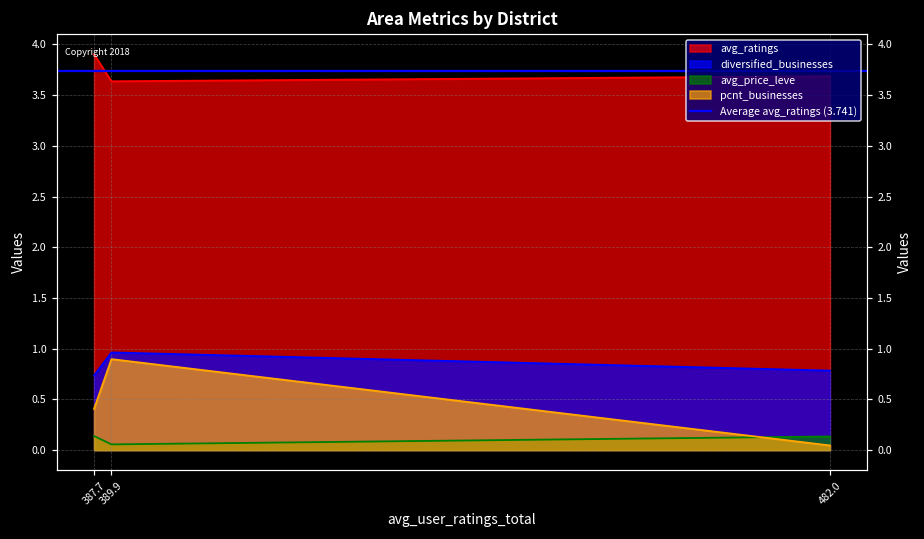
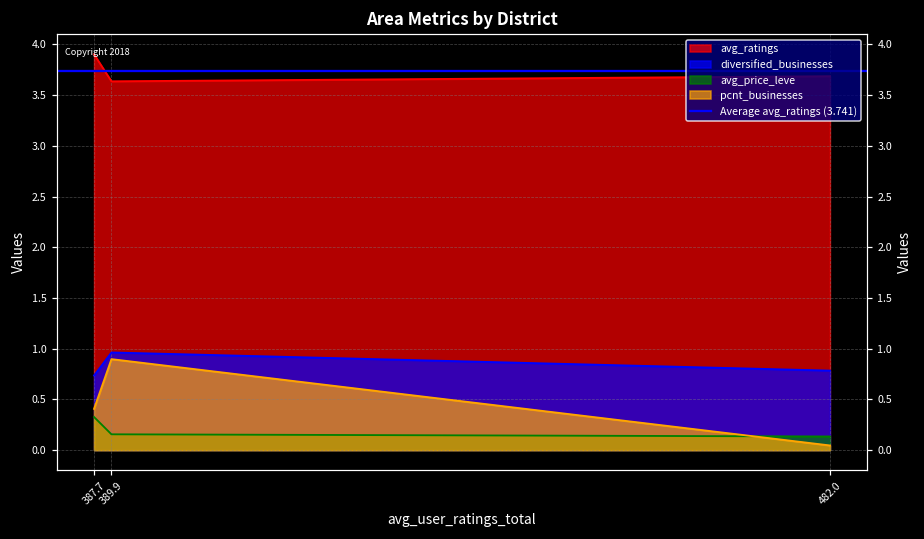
  {
    "avg_ratings": {
      "389.9": 3.6
    },
    "diversified_businesses": {
      "387.7": 0.7,
      "389.9": 1.0,
      "482.0": 0.8
    },
    "avg_price_leve": {
-     "387.7": 0.1,
-     "389.9": 0.1,
+     "387.7": 0.3,
+     "389.9": 0.2,
      "482.0": 0.1
    },
    "pcnt_businesses": {
      "387.7": 0.4,
      "389.9": 0.9,
      "482.0": 0.0
    }
  }
